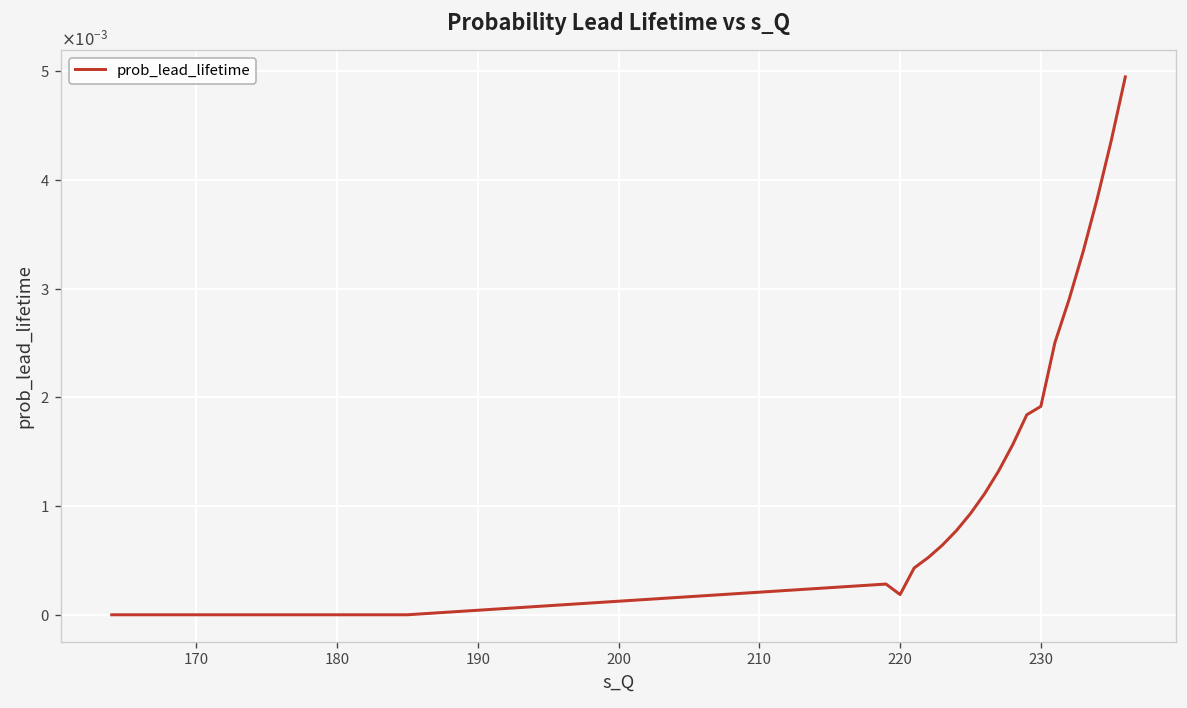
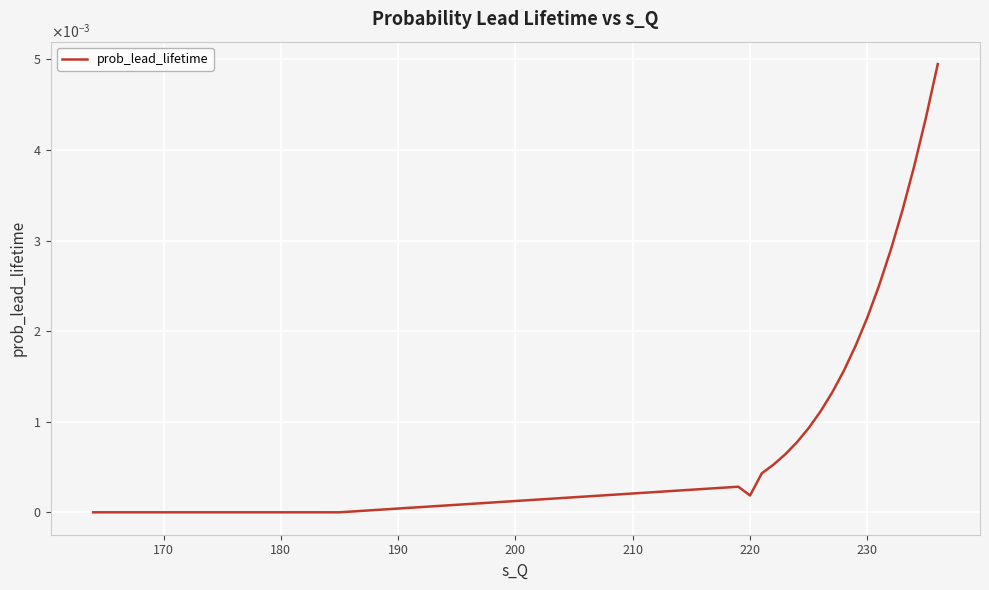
  {
    "170": 0.0000,
    "180": 0.0000,
    "220": 0.0002,
-   "230": 0.0019
+   "230": 0.0022
  }
